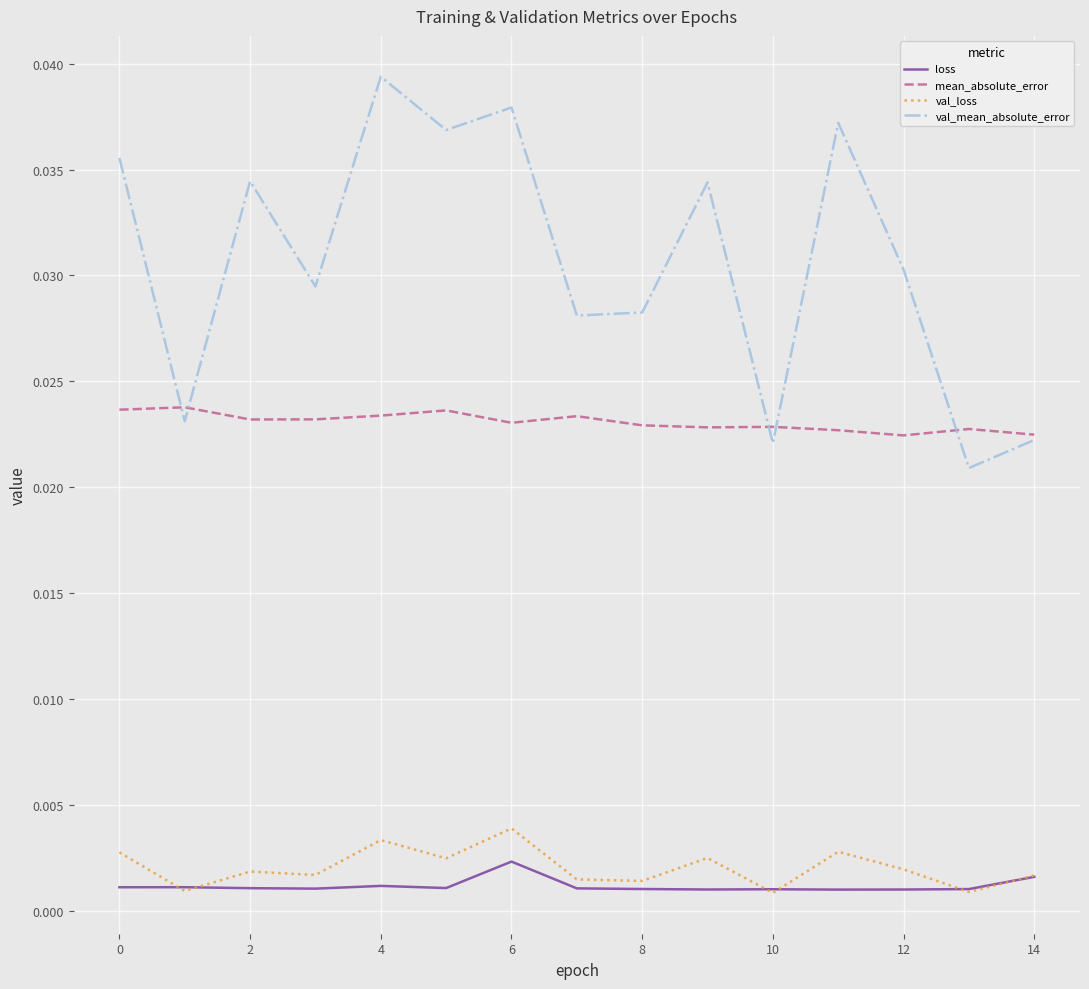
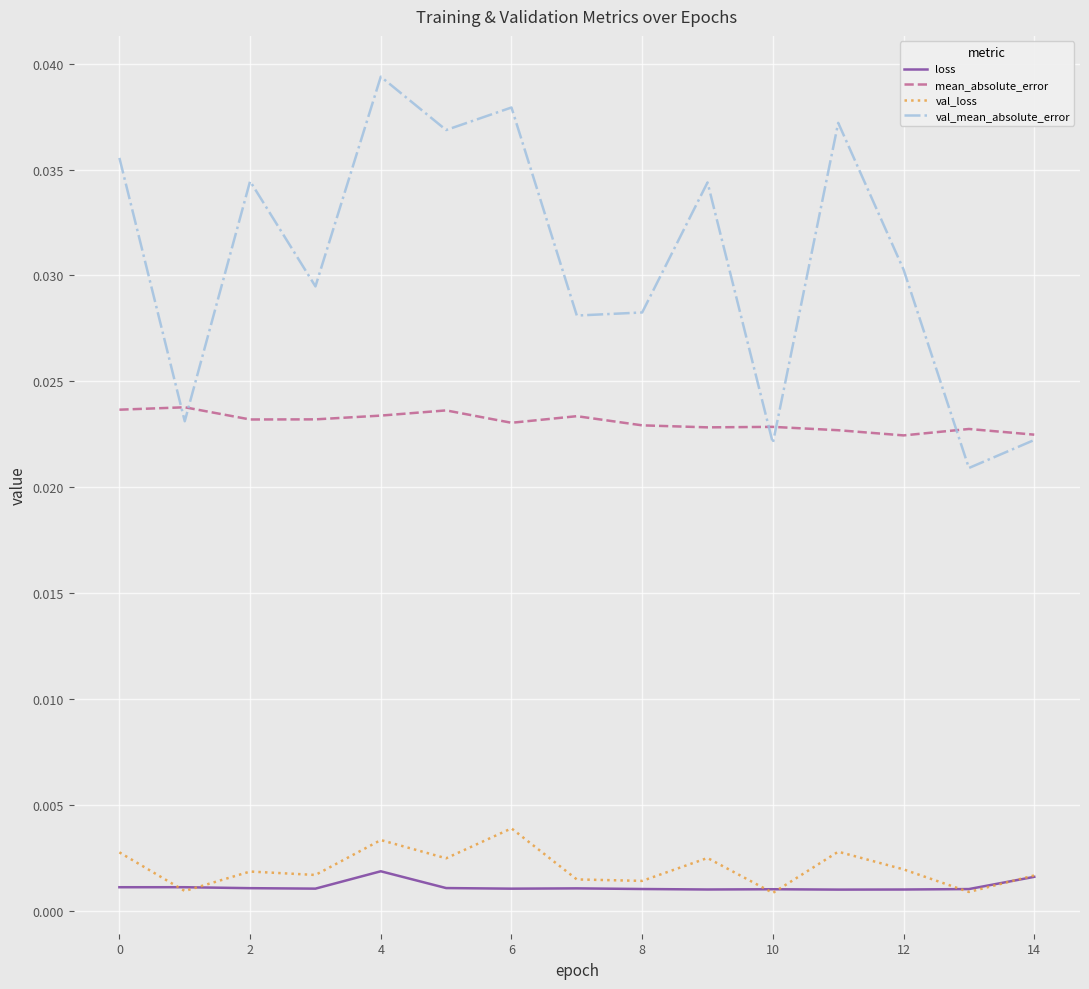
  {
    "loss": {
      "0": 0.0011,
      "2": 0.0011,
-     "4": 0.0012,
-     "6": 0.0023,
+     "4": 0.0019,
+     "6": 0.0010,
      "8": 0.0010,
      "10": 0.0010,
      "12": 0.0010
    },
    "mean_absolute_error": {
      "0": 0.0237,
      "2": 0.0232,
      "4": 0.0234,
      "6": 0.0230,
      "8": 0.0229,
      "10": 0.0228,
      "12": 0.0224,
      "14": 0.0225
    },
    "val_loss": {
      "0": 0.0028,
      "2": 0.0018,
      "4": 0.0033,
      "6": 0.0039,
      "8": 0.0014,
      "10": 0.0008,
      "12": 0.0019
    },
    "val_mean_absolute_error": {
      "0": 0.0356,
      "2": 0.0345,
      "4": 0.0394,
      "6": 0.0379,
      "8": 0.0283,
      "10": 0.0221,
      "12": 0.0303,
      "14": 0.0222
    }
  }
